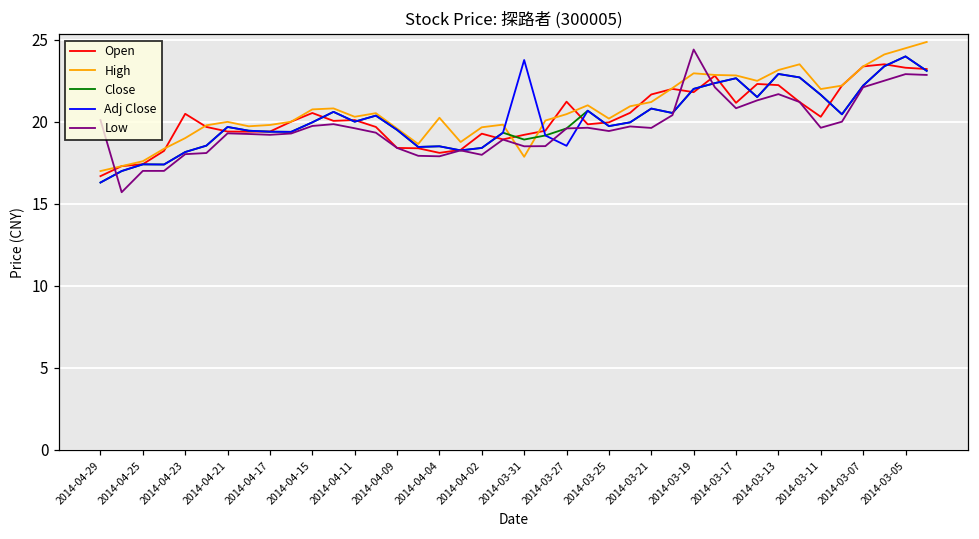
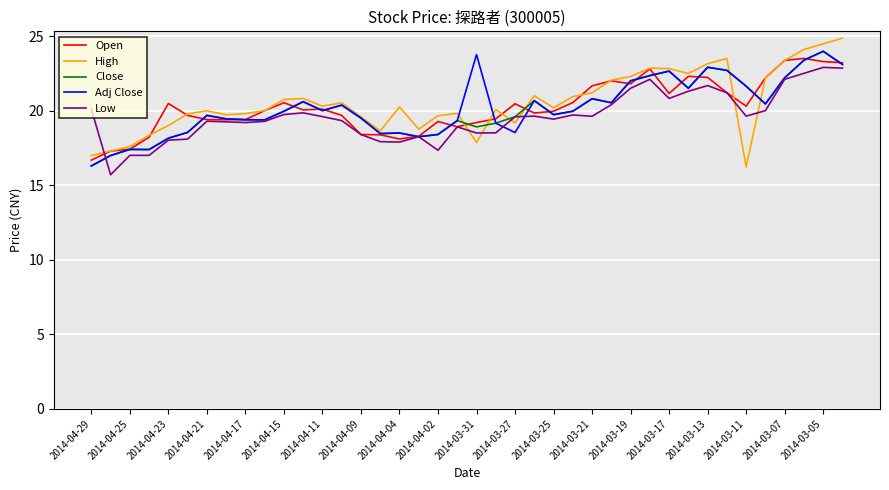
  {
    "Open": {
      "2014-04-29": 16.7,
      "2014-04-23": 20.5,
      "2014-04-15": 20.5,
      "2014-04-04": 18.1,
      "2014-04-02": 19.3,
      "2014-03-31": 19.2,
-     "2014-03-27": 21.2,
+     "2014-03-27": 20.5,
      "2014-03-25": 20.0,
      "2014-03-21": 21.7,
      "2014-03-19": 21.8,
      "2014-03-17": 21.2,
      "2014-03-13": 22.2,
      "2014-03-11": 20.3,
      "2014-03-05": 23.3
    },
    "High": {
      "2014-04-29": 17.0,
      "2014-04-25": 17.6,
      "2014-04-23": 19.0,
      "2014-04-21": 20.0,
      "2014-04-17": 19.8,
      "2014-04-15": 20.8,
      "2014-04-11": 20.3,
      "2014-04-04": 20.2,
      "2014-04-02": 19.7,
      "2014-03-31": 17.9,
-     "2014-03-27": 20.5,
+     "2014-03-27": 19.2,
      "2014-03-25": 20.2,
      "2014-03-21": 21.2,
-     "2014-03-19": 23.0,
+     "2014-03-19": 22.3,
      "2014-03-13": 23.2,
-     "2014-03-11": 22.0,
+     "2014-03-11": 16.2,
      "2014-03-05": 24.5
    },
    "Close": {
      "2014-03-31": 18.9
    },
    "Adj Close": {
      "2014-03-31": 23.8,
      "2014-03-27": 18.5
    },
    "Low": {
      "2014-04-25": 17.0,
      "2014-04-17": 19.2,
      "2014-04-15": 19.7,
      "2014-04-11": 19.6,
      "2014-04-04": 17.9,
-     "2014-04-02": 18.0,
+     "2014-04-02": 17.3,
      "2014-03-31": 18.5,
      "2014-03-25": 19.4,
      "2014-03-21": 19.6,
-     "2014-03-19": 24.4,
+     "2014-03-19": 21.5,
      "2014-03-17": 20.8,
      "2014-03-13": 21.7,
      "2014-03-11": 19.6,
      "2014-03-05": 22.9
    }
  }
